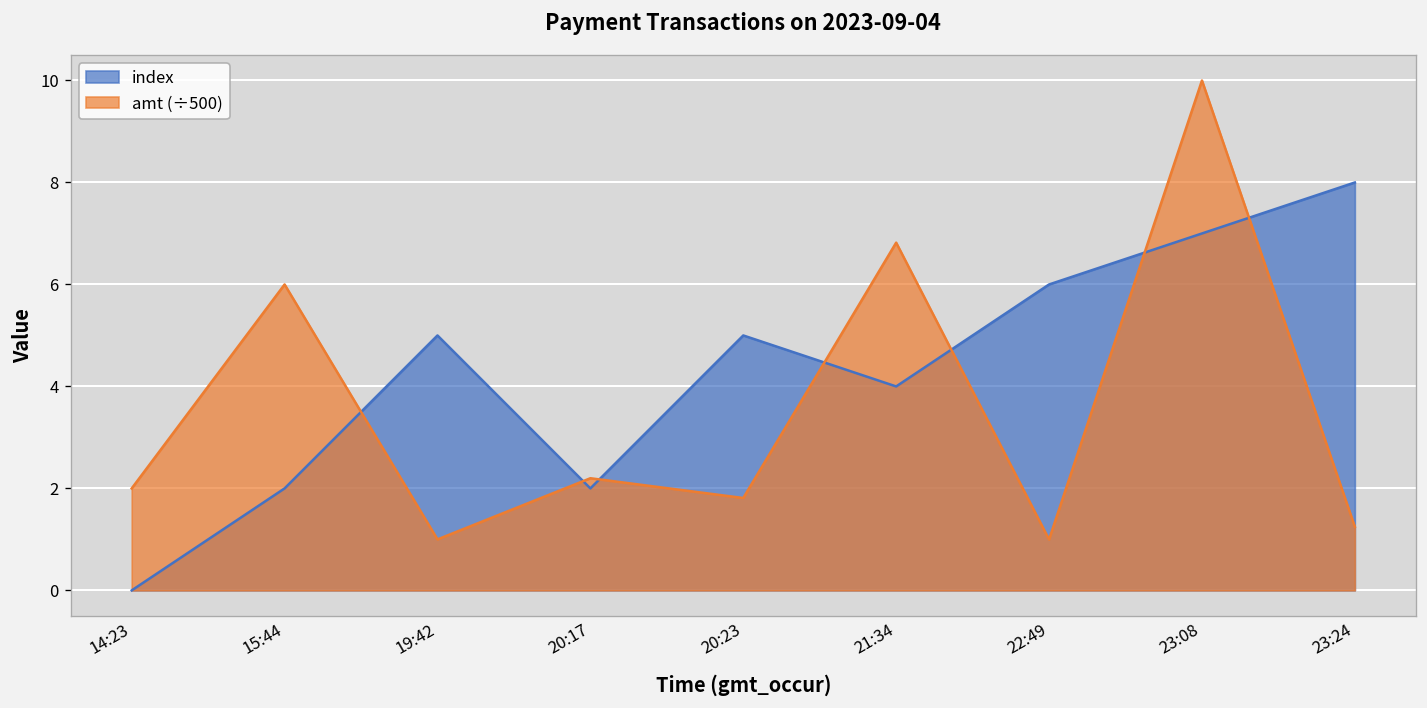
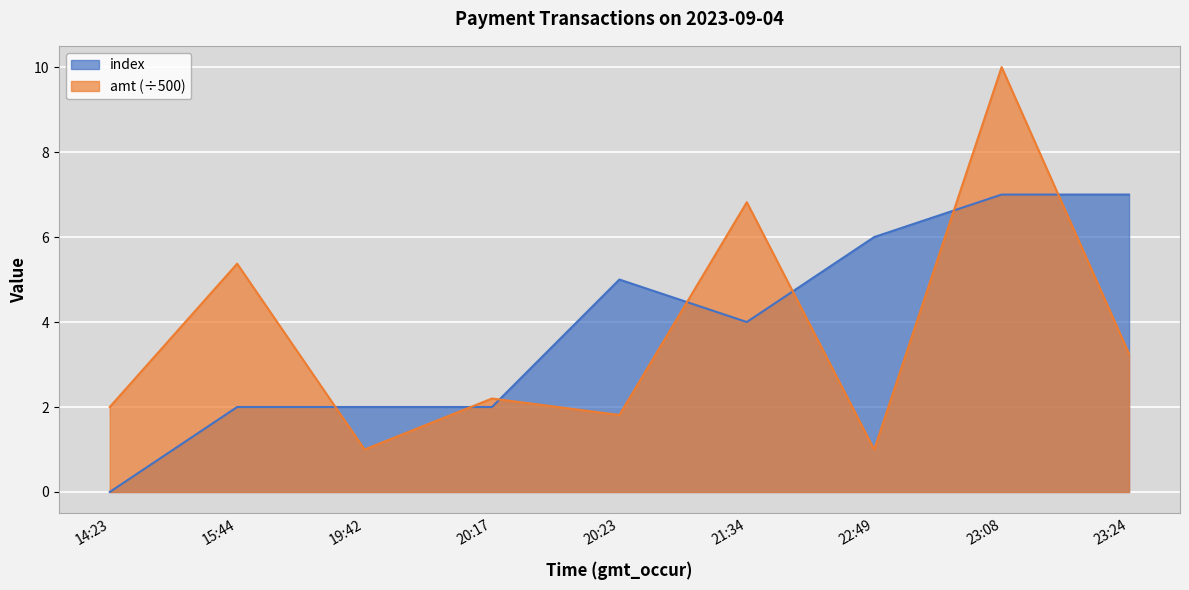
  {
    "index": {
      "14:23": 0,
      "15:44": 2,
-     "19:42": 5,
+     "19:42": 2,
      "20:17": 2,
      "20:23": 5,
      "21:34": 4,
      "22:49": 6,
      "23:08": 7,
-     "23:24": 8
+     "23:24": 7
    },
    "amt (÷500)": {
      "14:23": 2.0,
-     "15:44": 6.0,
+     "15:44": 5.4,
      "19:42": 1.0,
      "20:17": 2.2,
      "20:23": 1.8,
      "21:34": 6.8,
      "22:49": 1.0,
      "23:08": 10.0,
-     "23:24": 1.2
+     "23:24": 3.3
    }
  }
